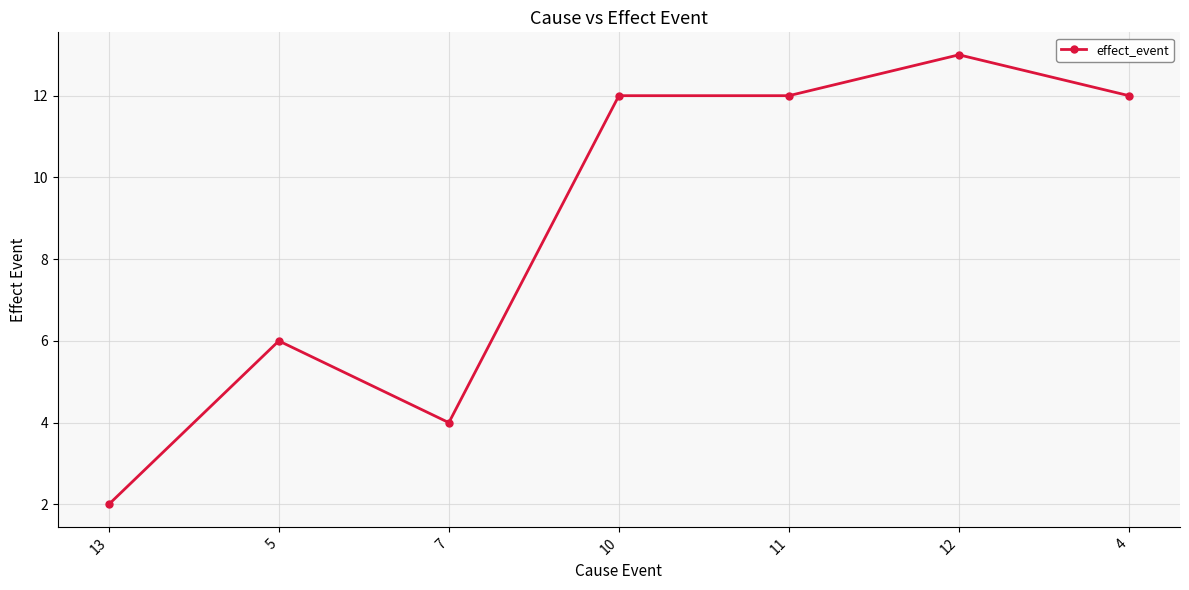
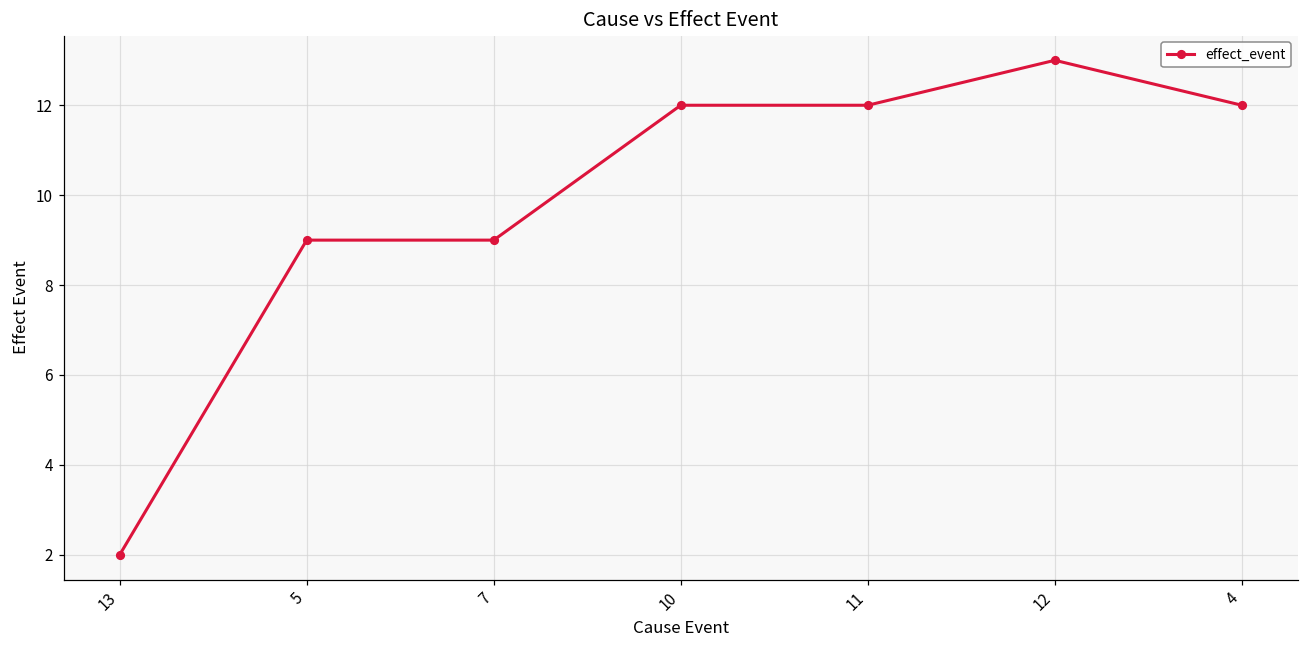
  {
    "13": 2,
-   "5": 6,
-   "7": 4,
+   "5": 9,
+   "7": 9,
    "10": 12,
    "11": 12,
    "12": 13,
    "4": 12
  }
